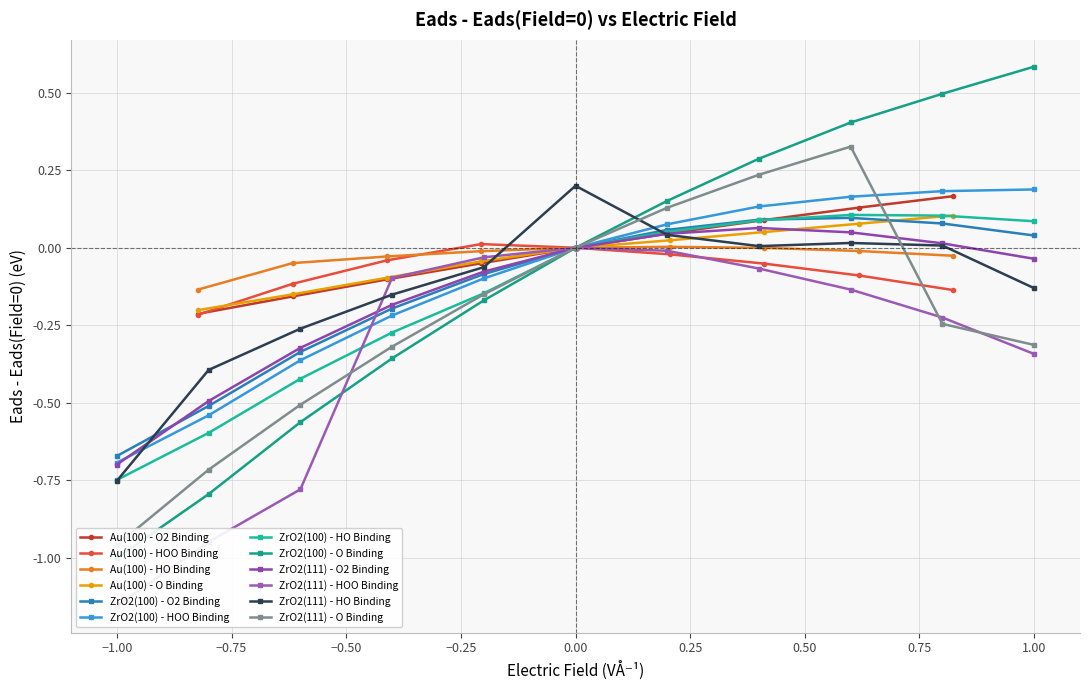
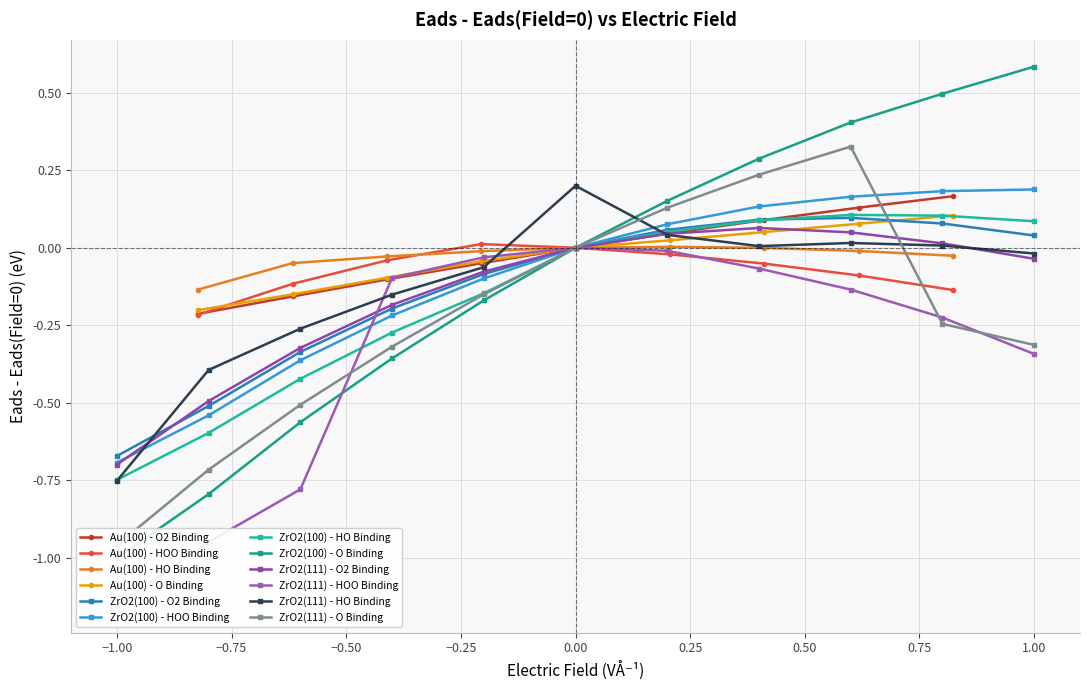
  {
    "ZrO2(111) - HO Binding": {
      "0.00": 0.20,
-     "1.00": -0.13
+     "1.00": -0.02
    },
    "ZrO2(111) - O Binding": {
      "1.00": -0.31
    }
  }
